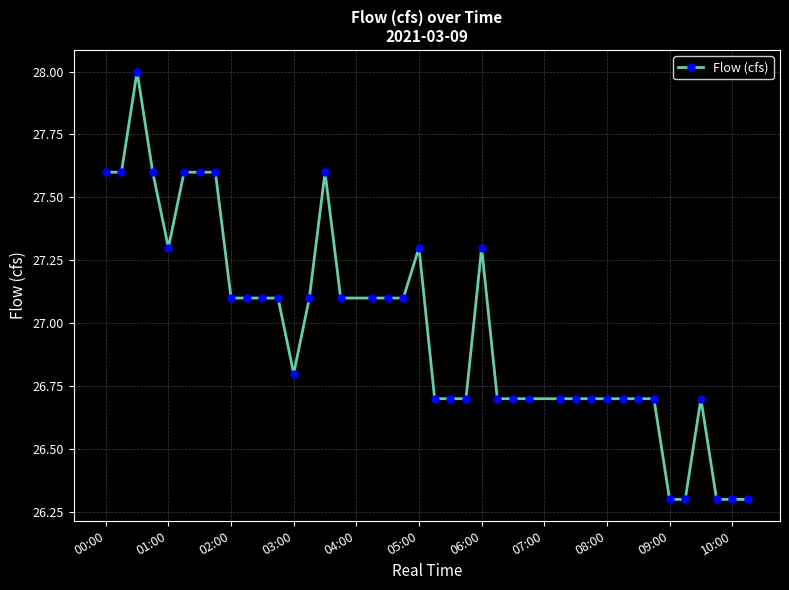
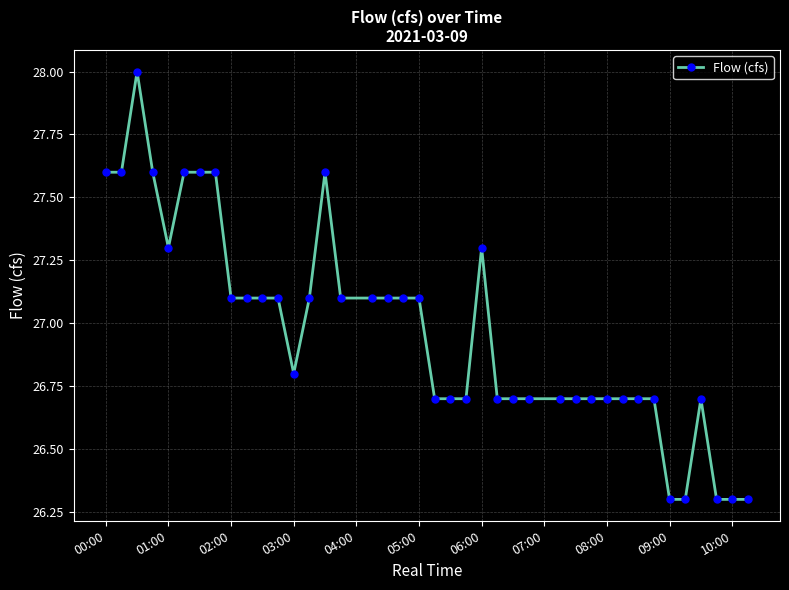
  {
    "00:00": 27.6,
    "01:00": 27.3,
    "02:00": 27.1,
    "03:00": 26.8,
-   "05:00": 27.3,
+   "05:00": 27.1,
    "06:00": 27.3,
    "08:00": 26.7,
    "09:00": 26.3,
    "10:00": 26.3
  }
